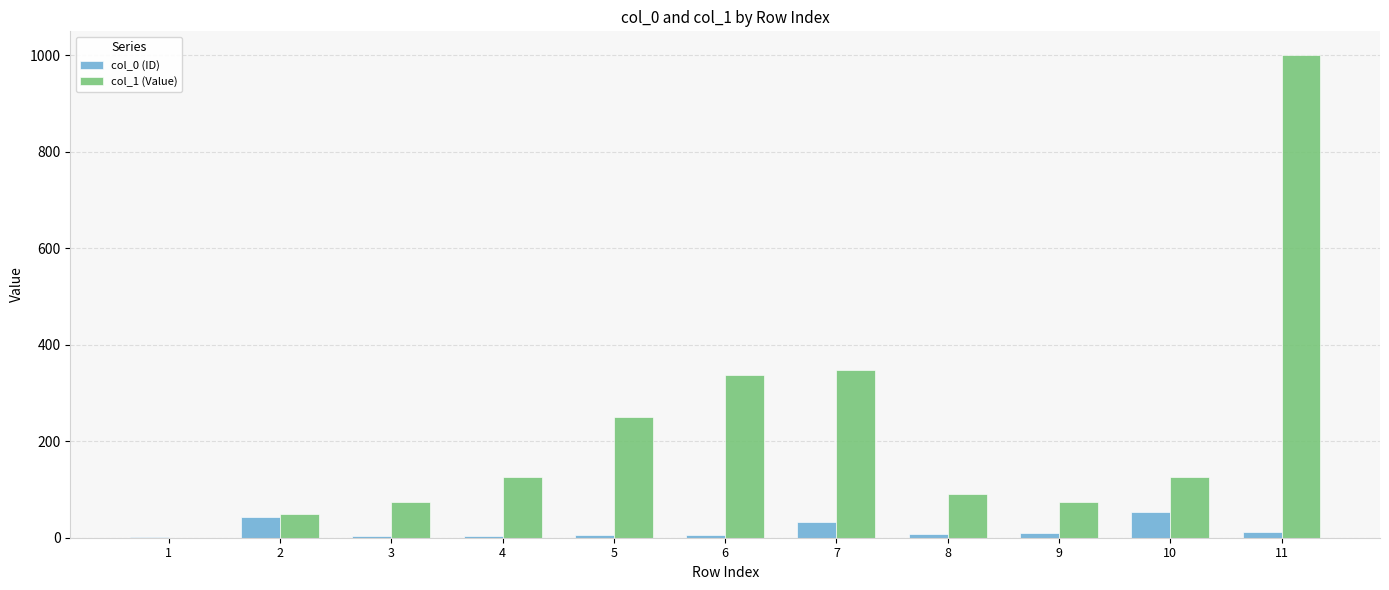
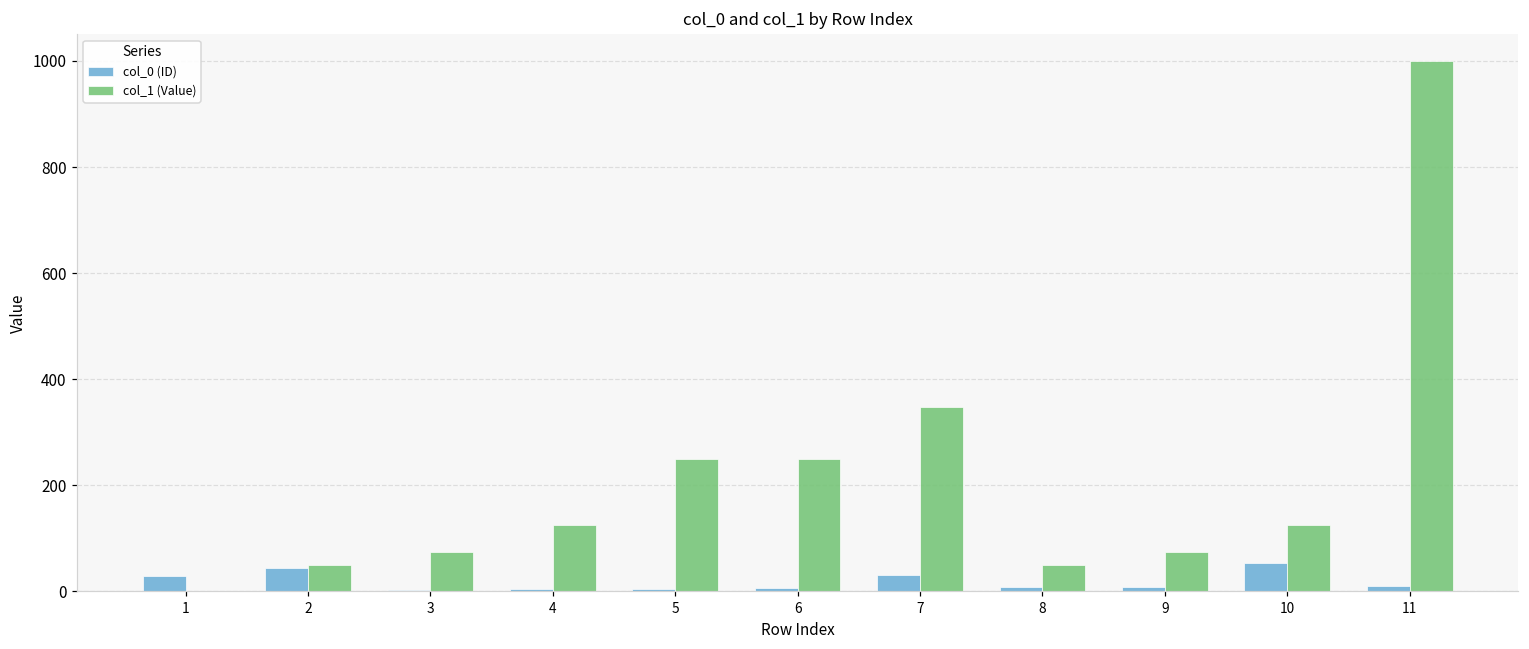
  {
    "col_0 (ID)": {
-     "1": 0,
+     "1": 30,
      "2": 40,
      "6": 10,
      "7": 30,
      "8": 10,
      "9": 10,
      "10": 50,
      "11": 10
    },
    "col_1 (Value)": {
      "1": 0,
      "2": 50,
      "3": 80,
      "4": 120,
      "5": 250,
-     "6": 340,
+     "6": 250,
      "7": 350,
-     "8": 90,
+     "8": 50,
      "9": 80,
      "10": 130,
      "11": 1000
    }
  }
